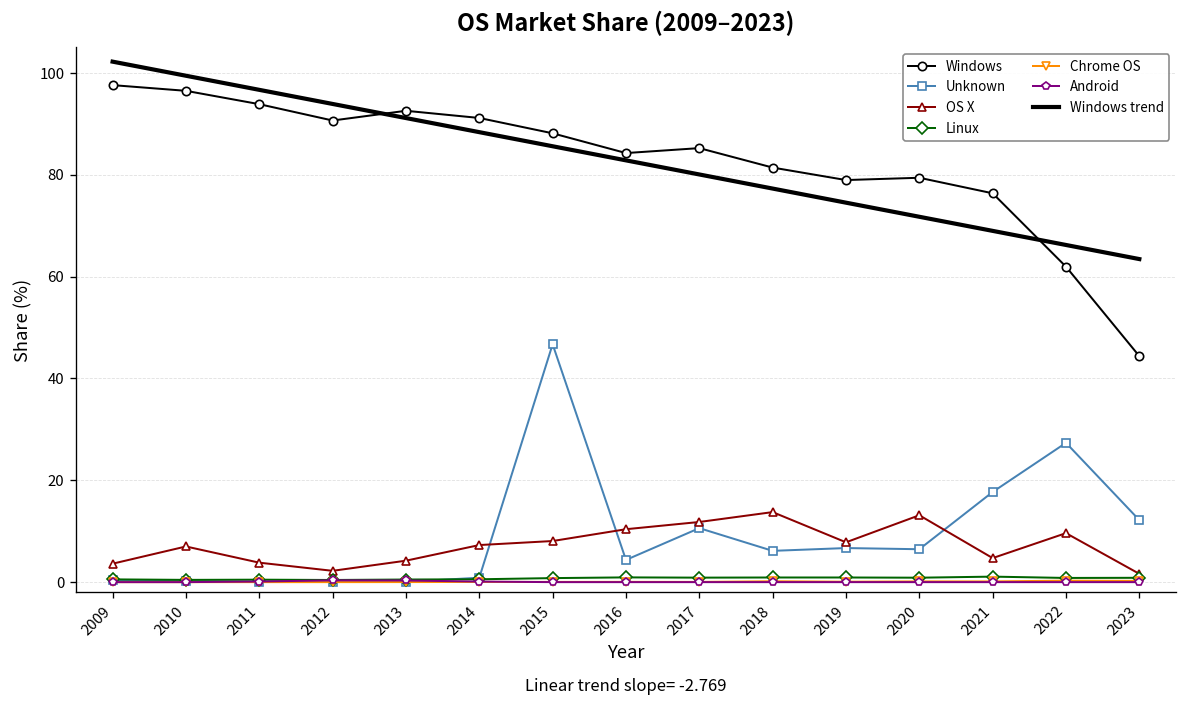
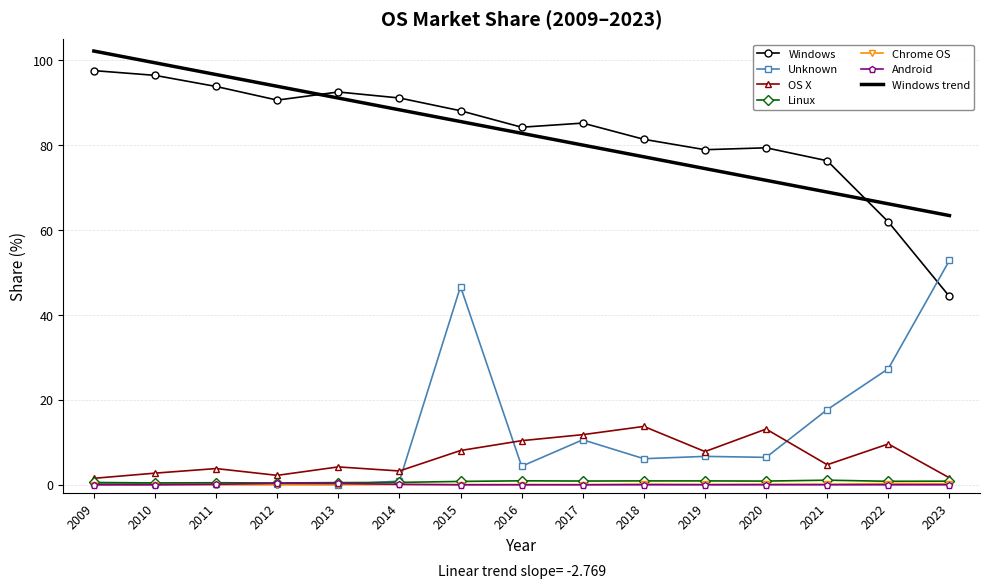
  {
    "Unknown": {
      "2015": 47,
      "2016": 4,
      "2017": 11,
      "2018": 6,
      "2019": 7,
      "2020": 6,
      "2021": 18,
      "2022": 27,
-     "2023": 12
+     "2023": 53
    },
    "OS X": {
-     "2009": 4,
-     "2010": 7,
+     "2009": 2,
+     "2010": 3,
      "2011": 4,
      "2012": 2,
      "2013": 4,
-     "2014": 7,
+     "2014": 3,
      "2015": 8,
      "2016": 10,
      "2017": 12,
      "2018": 14,
      "2019": 8,
      "2020": 13,
      "2021": 5,
      "2022": 10,
      "2023": 2
    },
    "Linux": {
      "2015": 1,
      "2016": 1,
      "2017": 1,
      "2018": 1,
      "2019": 1,
      "2020": 1,
      "2021": 1,
      "2023": 1
    }
  }
